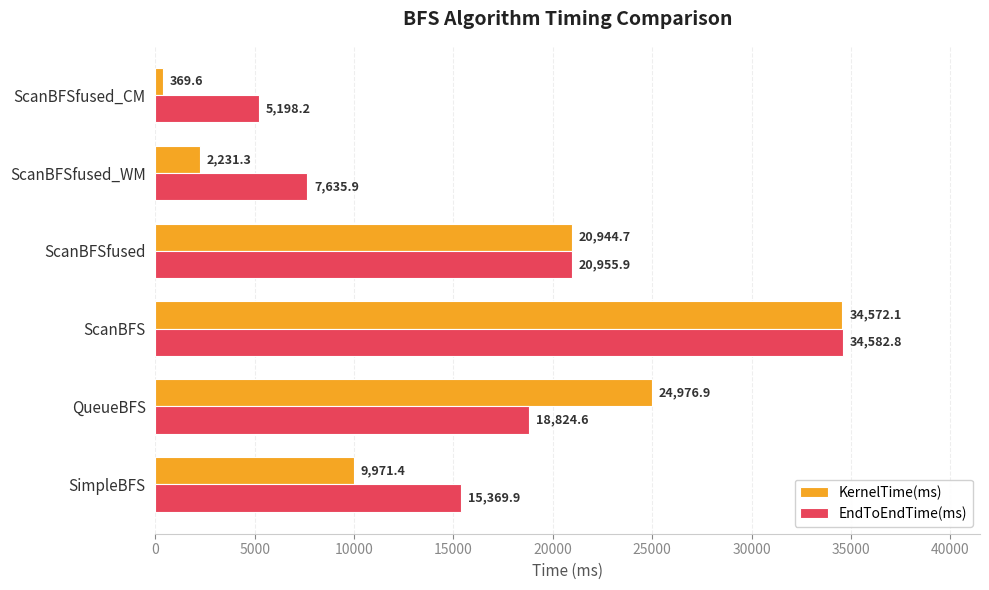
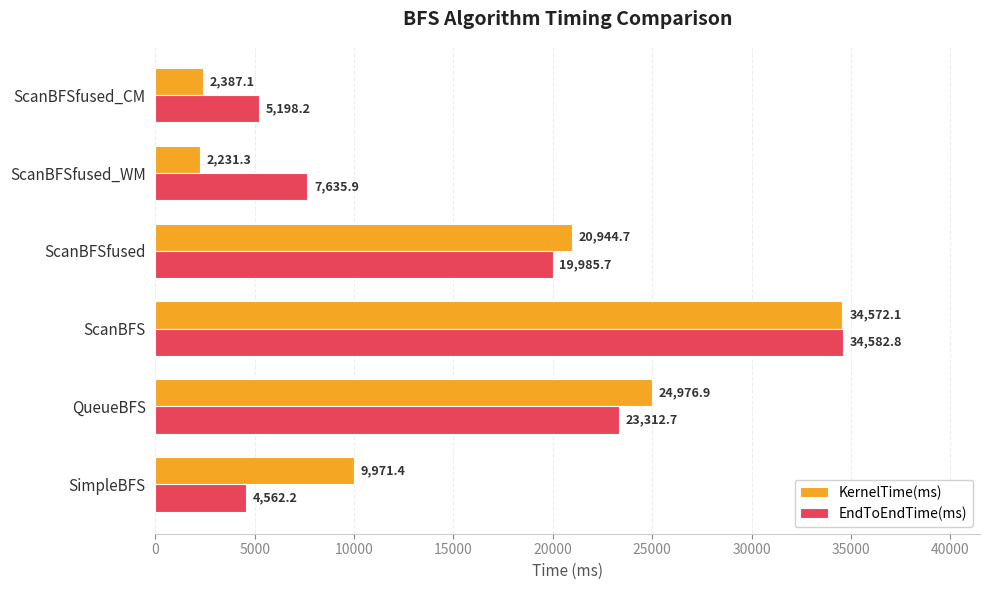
  {
    "KernelTime(ms)": {
-     "ScanBFSfused_CM": "369.6",
+     "ScanBFSfused_CM": "2,387.1",
      "ScanBFSfused_WM": "2,231.3",
      "ScanBFSfused": "20,944.7",
      "ScanBFS": "34,572.1",
      "QueueBFS": "24,976.9",
      "SimpleBFS": "9,971.4"
    },
    "EndToEndTime(ms)": {
      "ScanBFSfused_CM": "5,198.2",
      "ScanBFSfused_WM": "7,635.9",
-     "ScanBFSfused": "20,955.9",
+     "ScanBFSfused": "19,985.7",
      "ScanBFS": "34,582.8",
-     "QueueBFS": "18,824.6",
-     "SimpleBFS": "15,369.9"
+     "QueueBFS": "23,312.7",
+     "SimpleBFS": "4,562.2"
    }
  }
